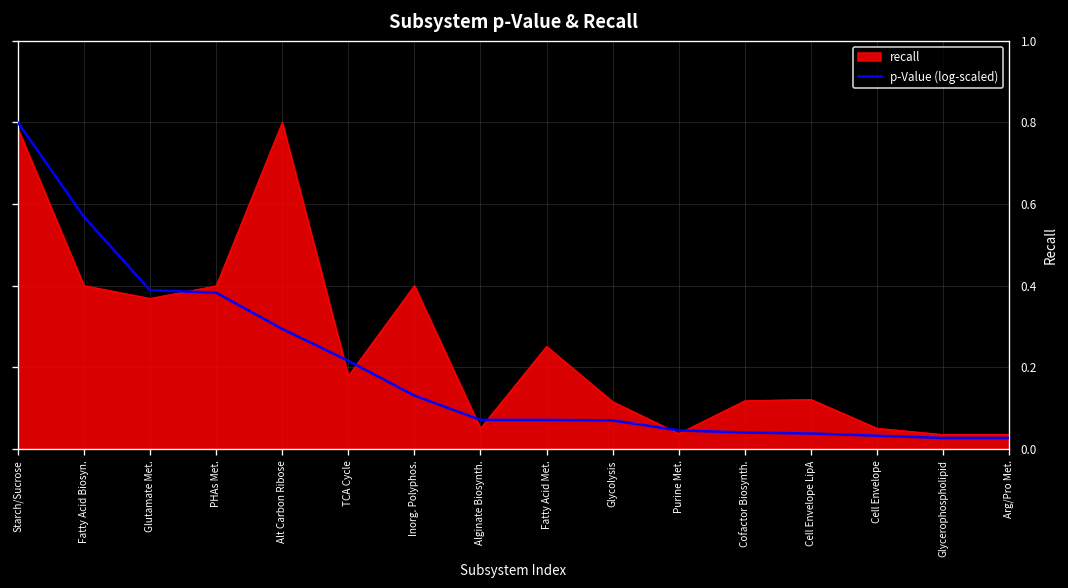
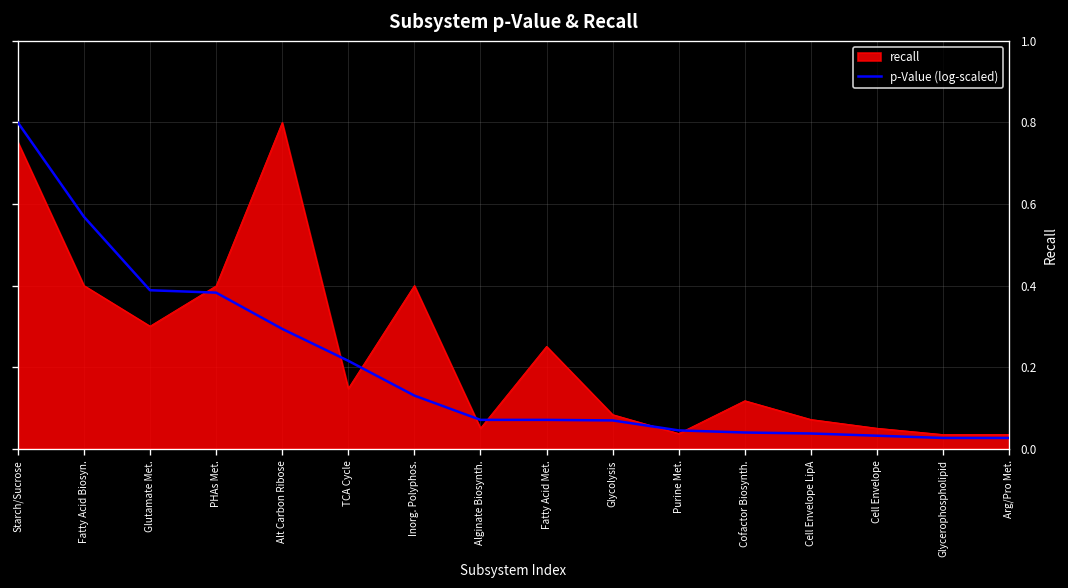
  {
    "recall": {
-     "Starch/Sucrose": 0.79,
+     "Starch/Sucrose": 0.75,
      "Fatty Acid Biosyn.": 0.40,
-     "Glutamate Met.": 0.37,
+     "Glutamate Met.": 0.30,
      "PHAs Met.": 0.40,
      "Alt Carbon Ribose": 0.80,
-     "TCA Cycle": 0.18,
+     "TCA Cycle": 0.15,
      "Inorg. Polyphos.": 0.40,
      "Alginate Biosynth.": 0.05,
      "Fatty Acid Met.": 0.25,
-     "Glycolysis": 0.12,
+     "Glycolysis": 0.08,
      "Purine Met.": 0.04,
      "Cofactor Biosynth.": 0.12,
-     "Cell Envelope LipA": 0.12,
+     "Cell Envelope LipA": 0.07,
      "Cell Envelope": 0.05,
      "Glycerophospholipid": 0.03,
      "Arg/Pro Met.": 0.03
    },
    "p-Value (log-scaled)": {
      "Starch/Sucrose": 0.80,
      "Fatty Acid Biosyn.": 0.57,
      "Glutamate Met.": 0.39,
      "PHAs Met.": 0.38,
      "Alt Carbon Ribose": 0.29,
      "TCA Cycle": 0.22,
      "Inorg. Polyphos.": 0.13,
      "Alginate Biosynth.": 0.07,
      "Fatty Acid Met.": 0.07,
      "Glycolysis": 0.07,
      "Purine Met.": 0.04,
      "Cofactor Biosynth.": 0.04,
      "Cell Envelope LipA": 0.04,
      "Cell Envelope": 0.03,
      "Glycerophospholipid": 0.03,
      "Arg/Pro Met.": 0.03
    }
  }
